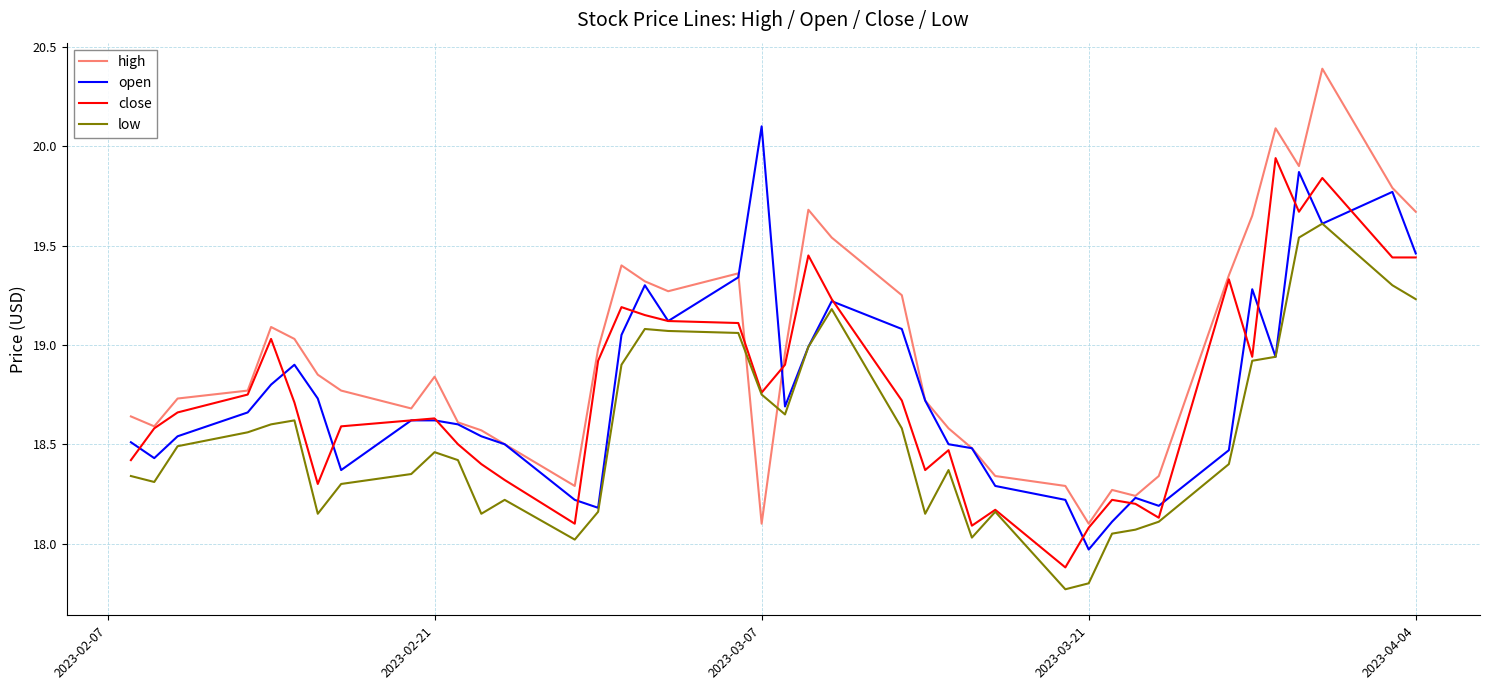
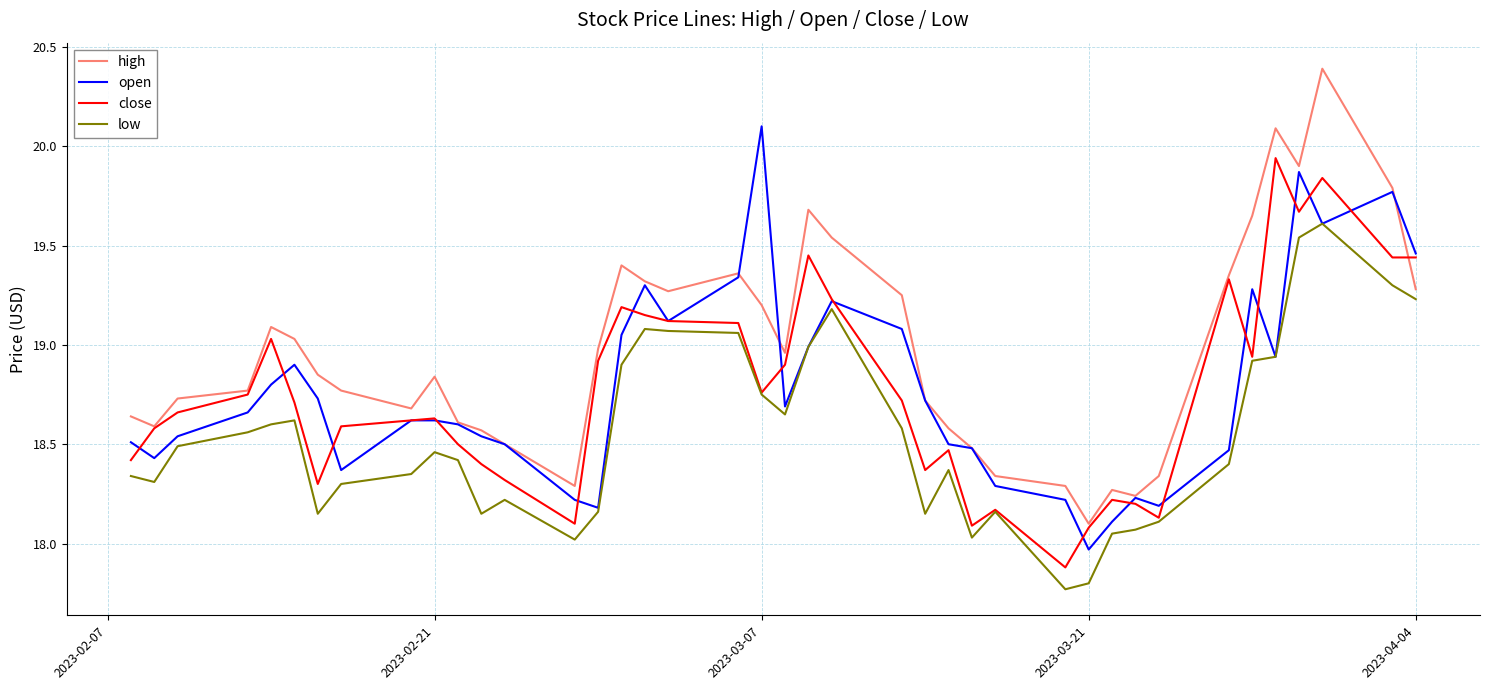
  {
    "high": {
      "2023-02-21": 18.84,
-     "2023-03-07": 18.1,
+     "2023-03-07": 19.2,
      "2023-03-21": 18.10,
-     "2023-04-04": 19.67
+     "2023-04-04": 19.28
    },
    "open": {
      "2023-03-07": 20.10,
      "2023-03-21": 17.97,
      "2023-04-04": 19.46
    },
    "close": {
      "2023-03-21": 18.08,
      "2023-04-04": 19.44
    },
    "low": {
      "2023-02-21": 18.46,
      "2023-03-21": 17.80,
      "2023-04-04": 19.23
    }
  }
